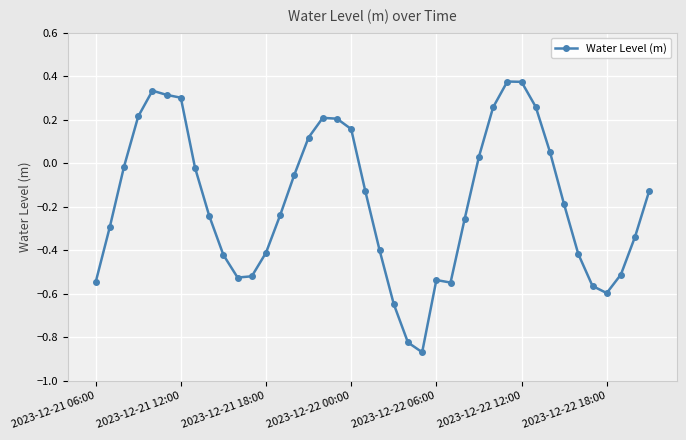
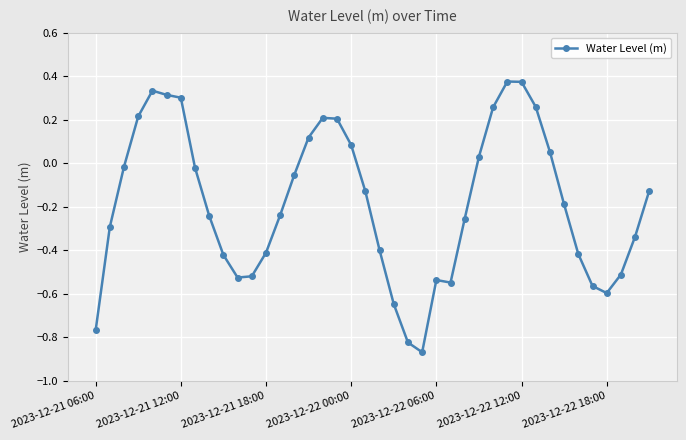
  {
-   "2023-12-21 06:00": -0.55,
+   "2023-12-21 06:00": -0.77,
    "2023-12-21 12:00": 0.30,
    "2023-12-21 18:00": -0.41,
-   "2023-12-22 00:00": 0.16,
+   "2023-12-22 00:00": 0.08,
    "2023-12-22 06:00": -0.54,
    "2023-12-22 12:00": 0.37,
    "2023-12-22 18:00": -0.60
  }
